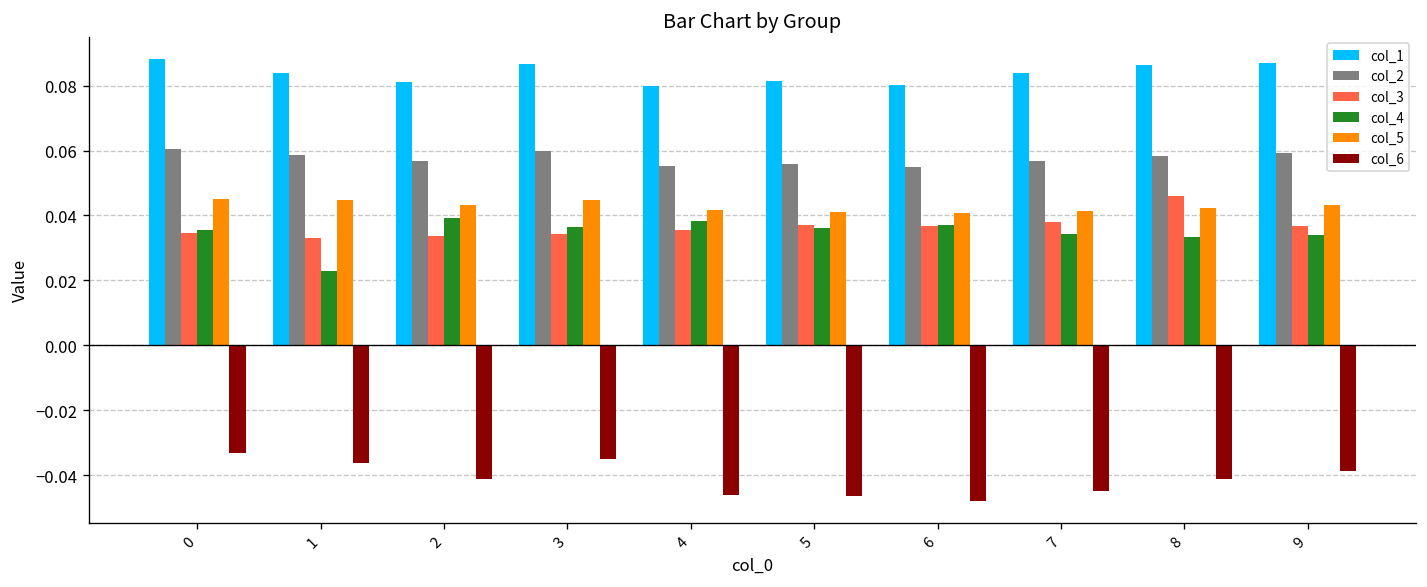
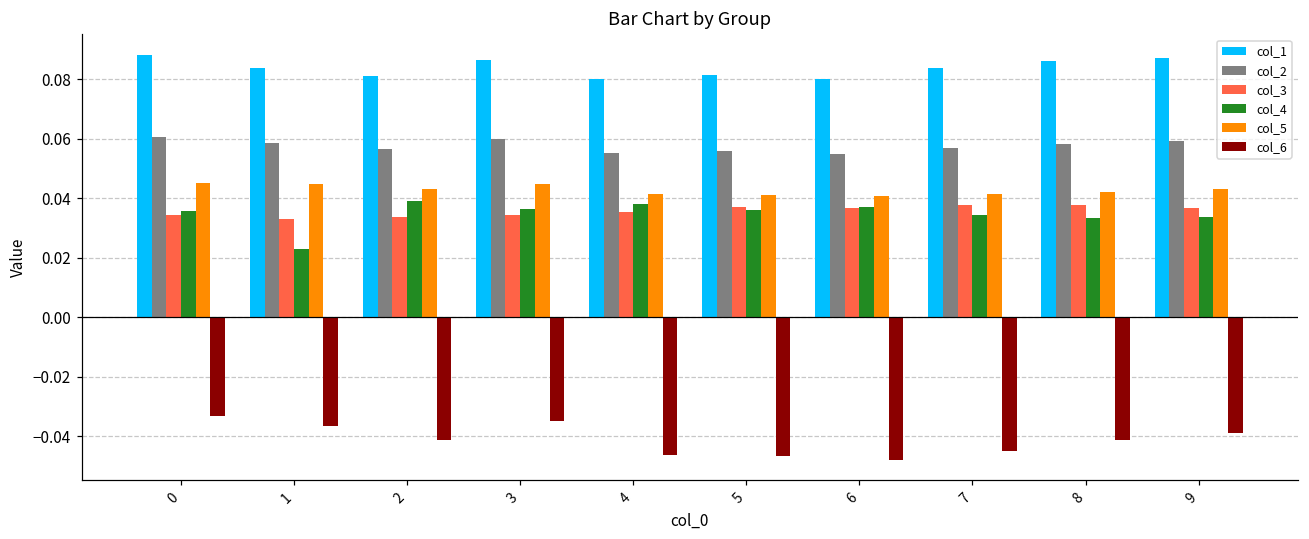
  {
    "col_1": {
      "0": 0.088,
      "1": 0.084,
      "2": 0.081,
      "3": 0.087,
      "4": 0.080,
      "5": 0.082,
      "6": 0.080,
      "7": 0.084,
      "8": 0.086,
      "9": 0.087
    },
    "col_2": {
      "0": 0.061,
      "1": 0.059,
      "2": 0.057,
      "3": 0.060,
      "4": 0.055,
      "5": 0.056,
      "6": 0.055,
      "7": 0.057,
      "8": 0.058,
      "9": 0.059
    },
    "col_3": {
      "0": 0.034,
      "1": 0.033,
      "2": 0.034,
      "3": 0.034,
      "4": 0.036,
      "5": 0.037,
      "6": 0.037,
      "7": 0.038,
-     "8": 0.046,
+     "8": 0.038,
      "9": 0.037
    },
    "col_4": {
      "0": 0.036,
      "1": 0.023,
      "2": 0.039,
      "3": 0.036,
      "4": 0.038,
      "5": 0.036,
      "6": 0.037,
      "7": 0.034,
      "8": 0.033,
      "9": 0.034
    },
    "col_5": {
      "0": 0.045,
      "1": 0.045,
      "2": 0.043,
      "3": 0.045,
      "4": 0.042,
      "5": 0.041,
      "6": 0.041,
      "7": 0.041,
      "8": 0.042,
      "9": 0.043
    },
    "col_6": {
      "0": -0.033,
      "1": -0.036,
      "2": -0.041,
      "3": -0.035,
      "4": -0.046,
      "5": -0.046,
      "6": -0.048,
      "7": -0.045,
      "8": -0.041,
      "9": -0.039
    }
  }
